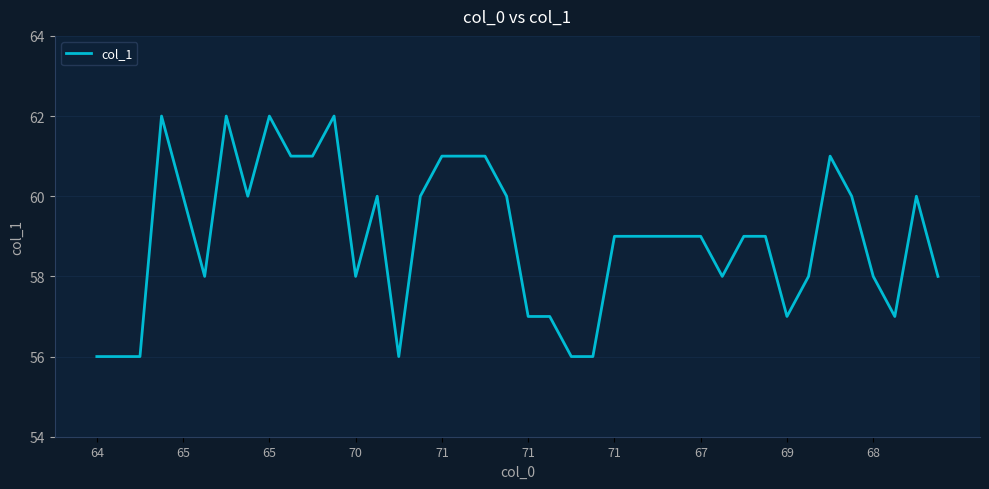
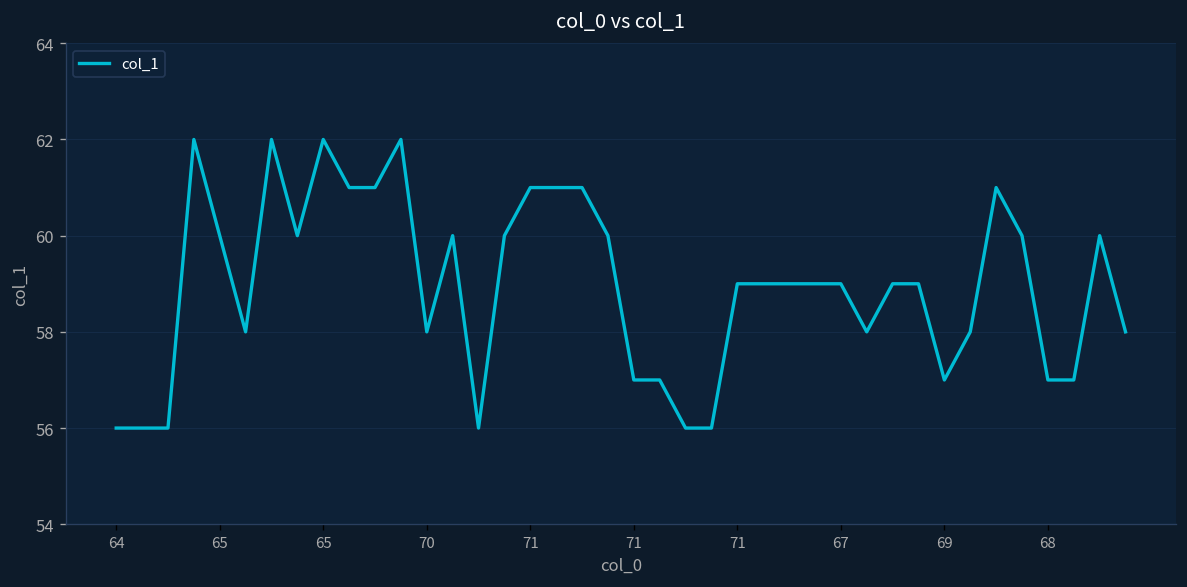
  {
    "64": 56,
    "70": 58,
    "67": 59,
    "69": 57,
-   "68": 58
+   "68": 57
  }
